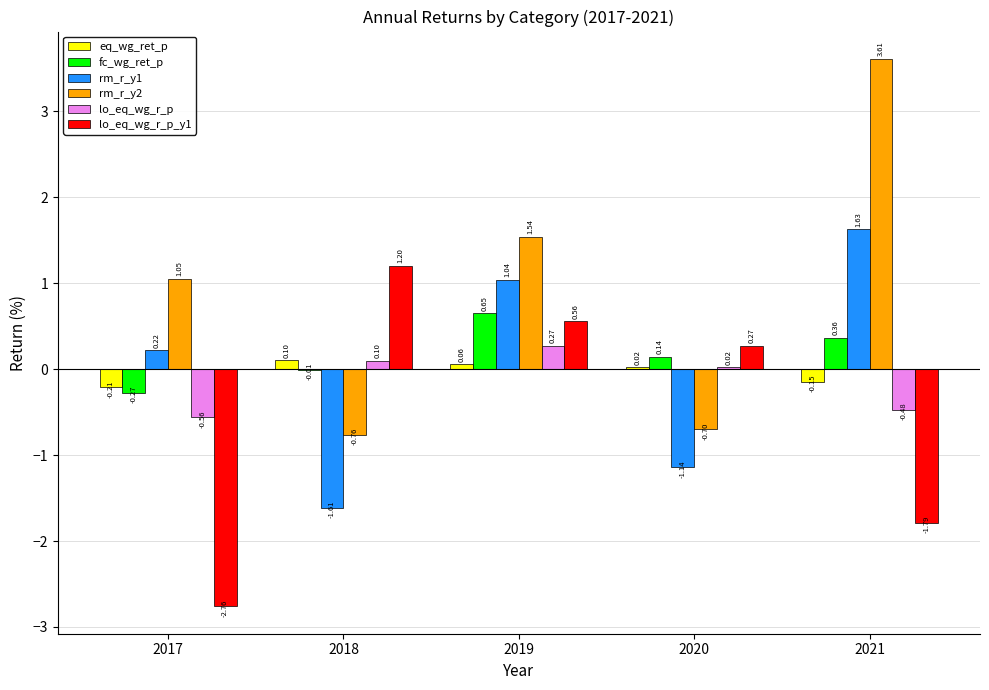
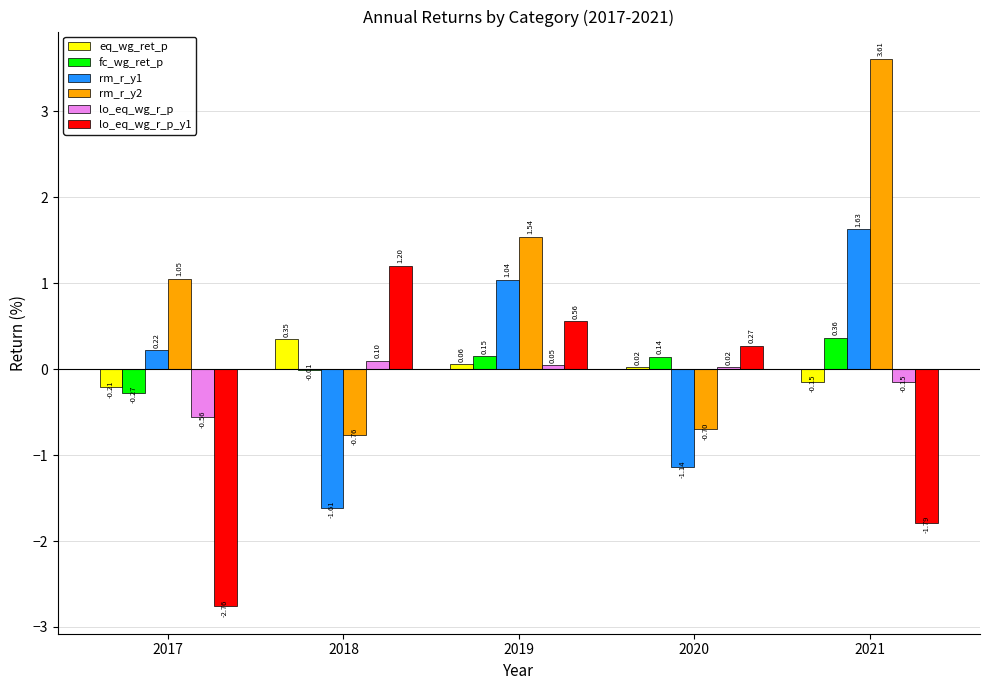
  {
    "eq_wg_ret_p": {
      "2017": -0.21,
-     "2018": 0.10,
+     "2018": 0.35,
      "2019": 0.06,
      "2020": 0.02,
      "2021": -0.15
    },
    "fc_wg_ret_p": {
      "2017": -0.27,
      "2018": -0.01,
-     "2019": 0.65,
+     "2019": 0.15,
      "2020": 0.14,
      "2021": 0.36
    },
    "rm_r_y1": {
      "2017": 0.22,
      "2018": -1.61,
      "2019": 1.04,
      "2020": -1.14,
      "2021": 1.63
    },
    "rm_r_y2": {
      "2017": 1.05,
      "2018": -0.76,
      "2019": 1.54,
      "2020": -0.70,
      "2021": 3.61
    },
    "lo_eq_wg_r_p": {
      "2017": -0.56,
      "2018": 0.10,
-     "2019": 0.27,
+     "2019": 0.05,
      "2020": 0.02,
-     "2021": -0.48
+     "2021": -0.15
    },
    "lo_eq_wg_r_p_y1": {
      "2017": -2.76,
      "2018": 1.20,
      "2019": 0.56,
      "2020": 0.27,
      "2021": -1.79
    }
  }
